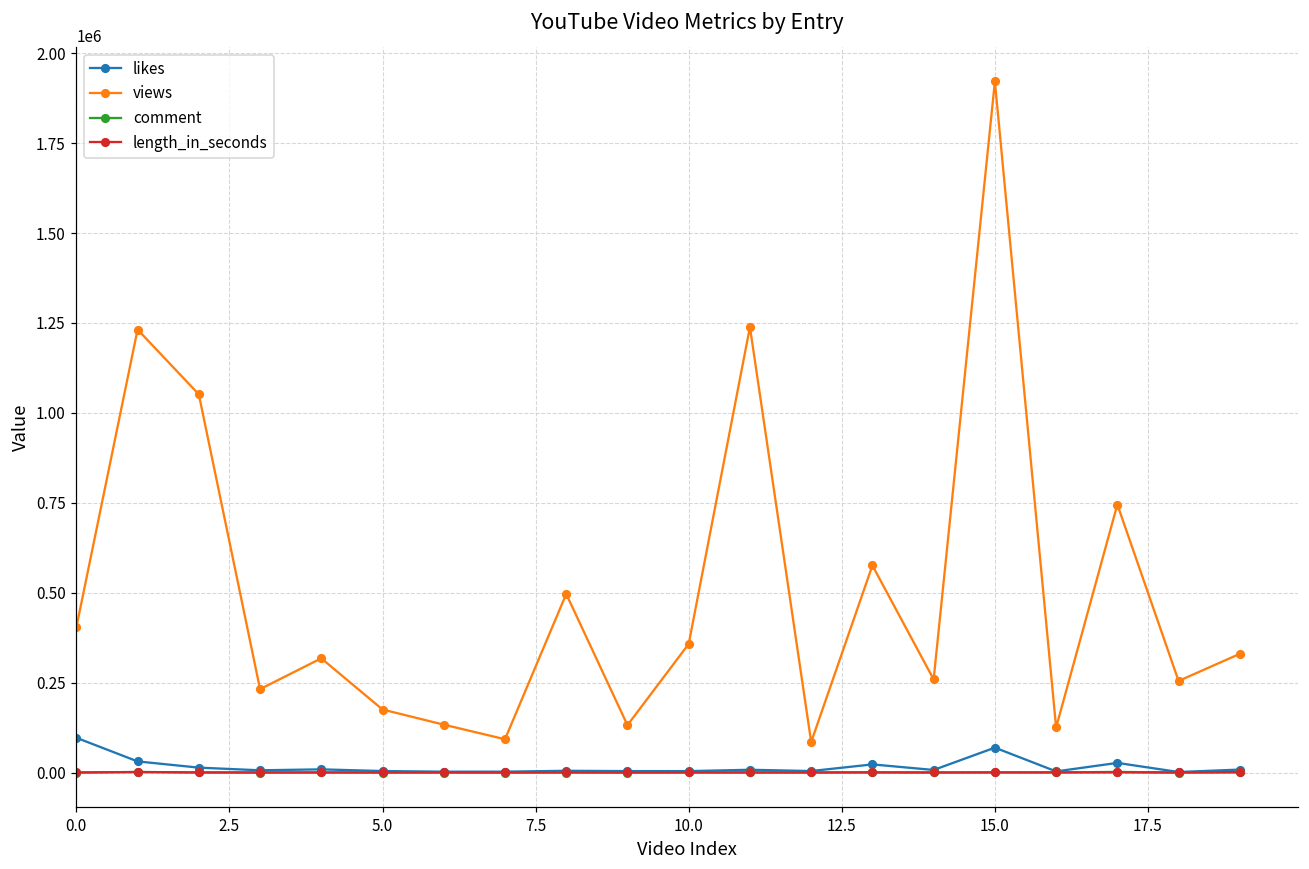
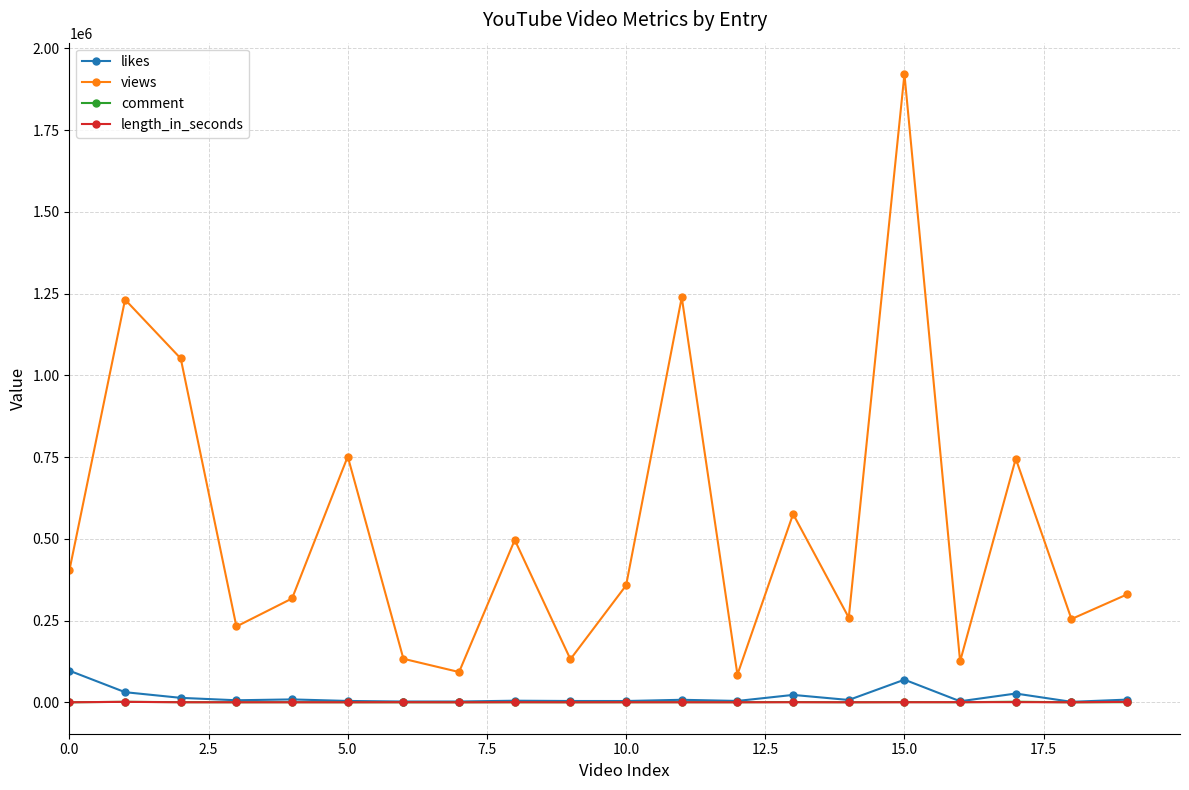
  {
    "likes": {
      "0.0": 100000,
      "15.0": 70000
    },
    "views": {
      "0.0": 400000,
-     "5.0": 180000,
+     "5.0": 750000,
      "10.0": 360000,
      "15.0": 1920000
    },
    "length_in_seconds": {
      "0.0": 0,
      "15.0": 0
    }
  }
